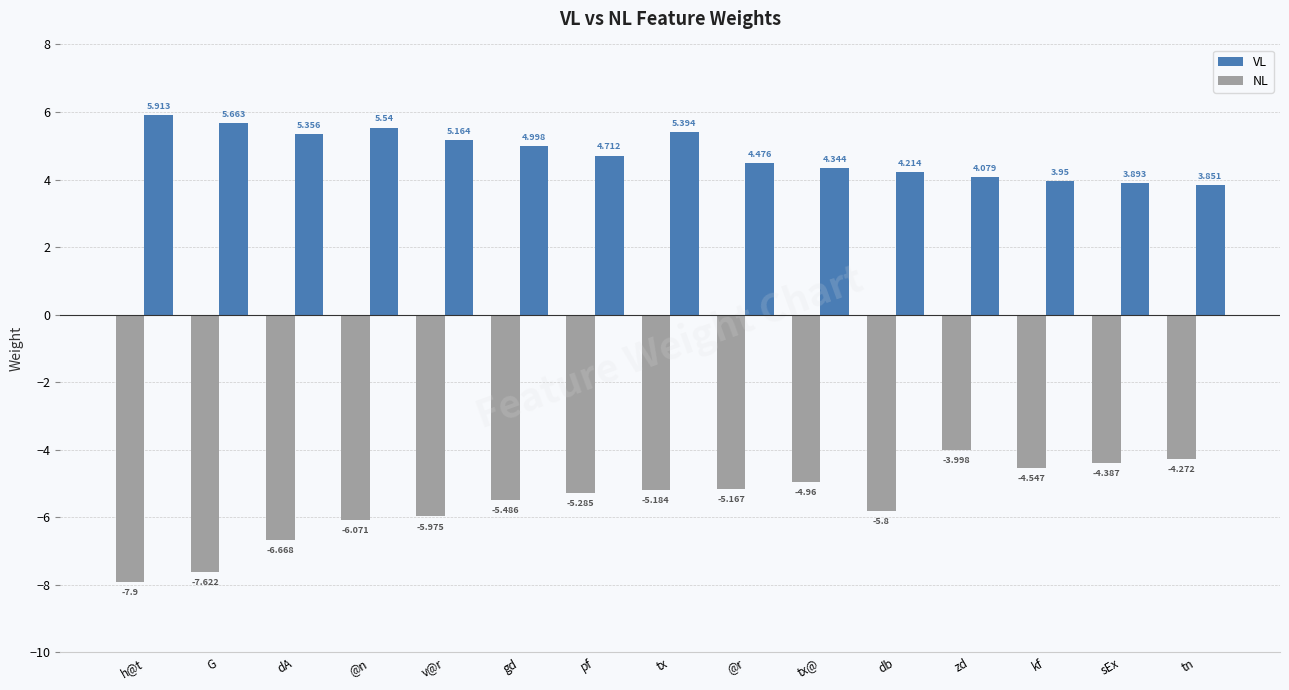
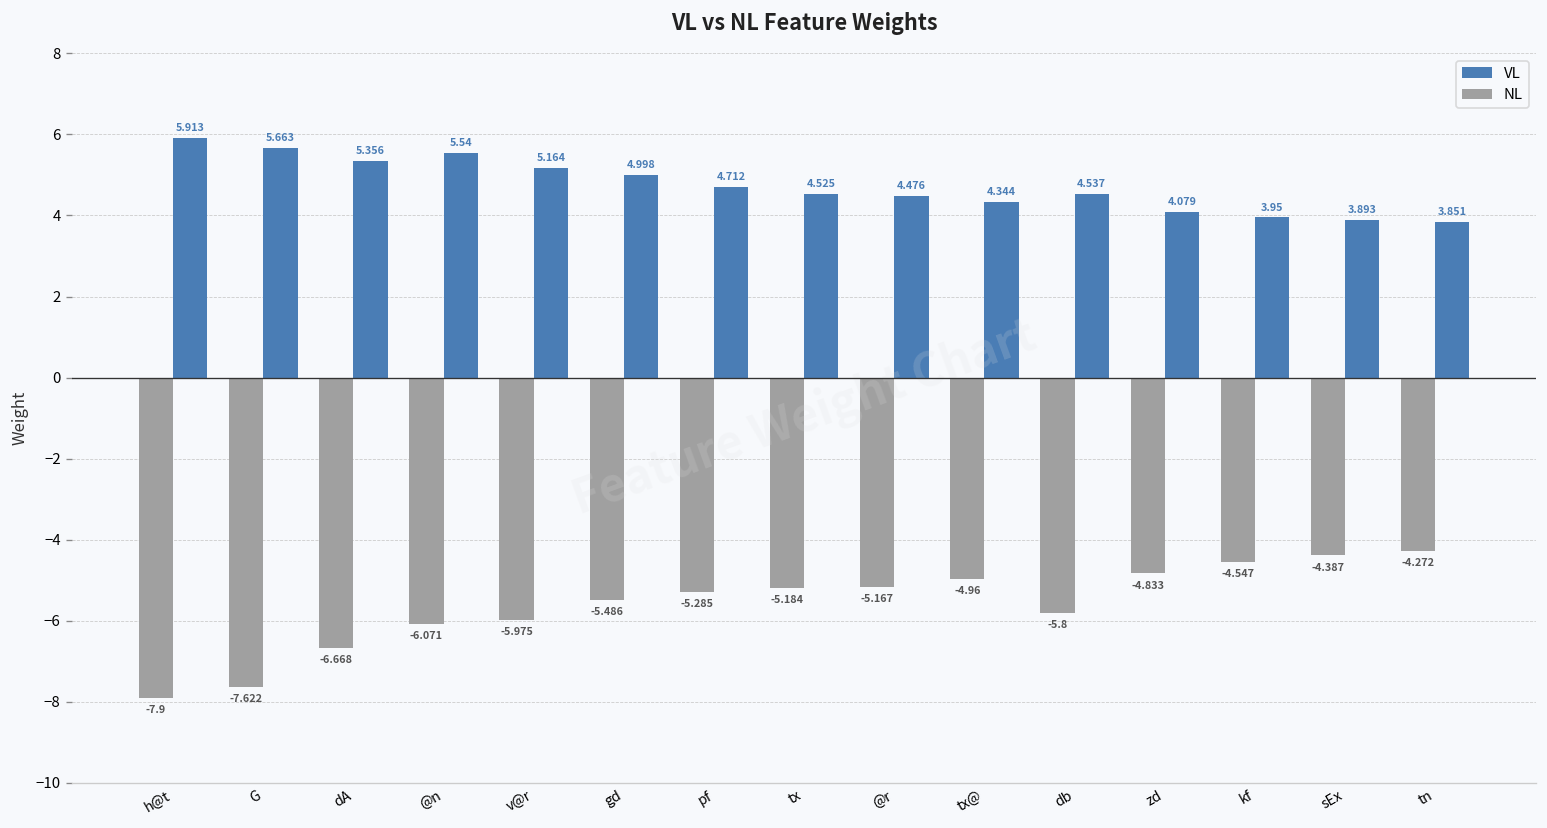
  {
    "VL": {
      "h@t": 5.913,
      "G": 5.663,
      "dA": 5.356,
      "@n": 5.54,
      "v@r": 5.164,
      "gd": 4.998,
      "pf": 4.712,
-     "tx": 5.394,
+     "tx": 4.525,
      "@r": 4.476,
      "tx@": 4.344,
-     "db": 4.214,
+     "db": 4.537,
      "zd": 4.079,
      "kf": 3.95,
      "sEx": 3.893,
      "tn": 3.851
    },
    "NL": {
      "h@t": -7.9,
      "G": -7.622,
      "dA": -6.668,
      "@n": -6.071,
      "v@r": -5.975,
      "gd": -5.486,
      "pf": -5.285,
      "tx": -5.184,
      "@r": -5.167,
      "tx@": -4.96,
      "db": -5.8,
-     "zd": -3.998,
+     "zd": -4.833,
      "kf": -4.547,
      "sEx": -4.387,
      "tn": -4.272
    }
  }
